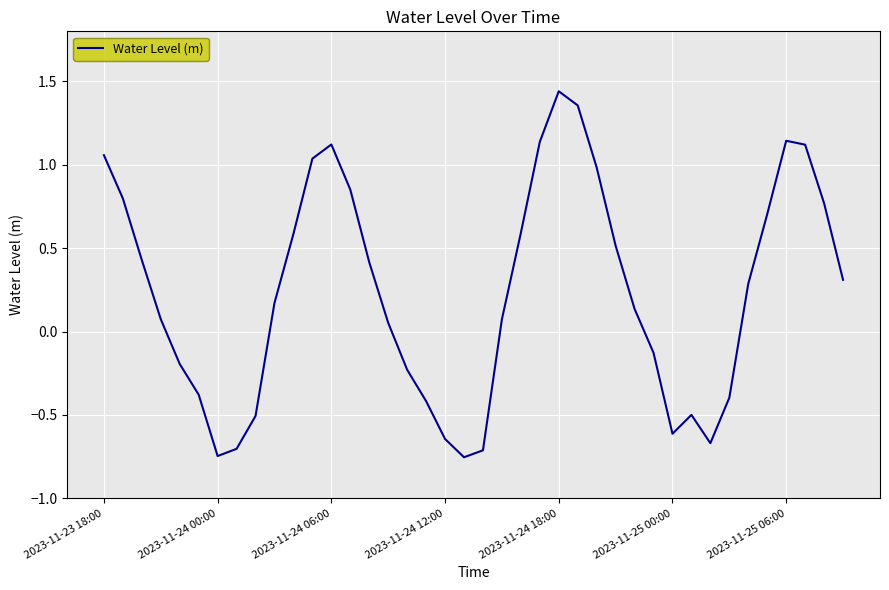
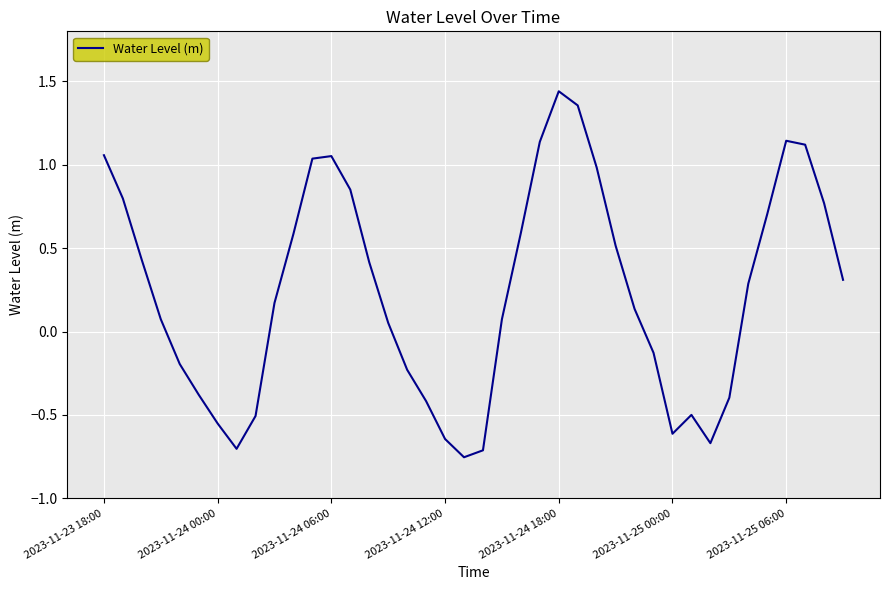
  {
    "2023-11-23 18:00": 1.06,
-   "2023-11-24 00:00": -0.75,
-   "2023-11-24 06:00": 1.12,
+   "2023-11-24 00:00": -0.55,
+   "2023-11-24 06:00": 1.05,
    "2023-11-24 12:00": -0.64,
    "2023-11-24 18:00": 1.44,
    "2023-11-25 00:00": -0.61,
    "2023-11-25 06:00": 1.14
  }
